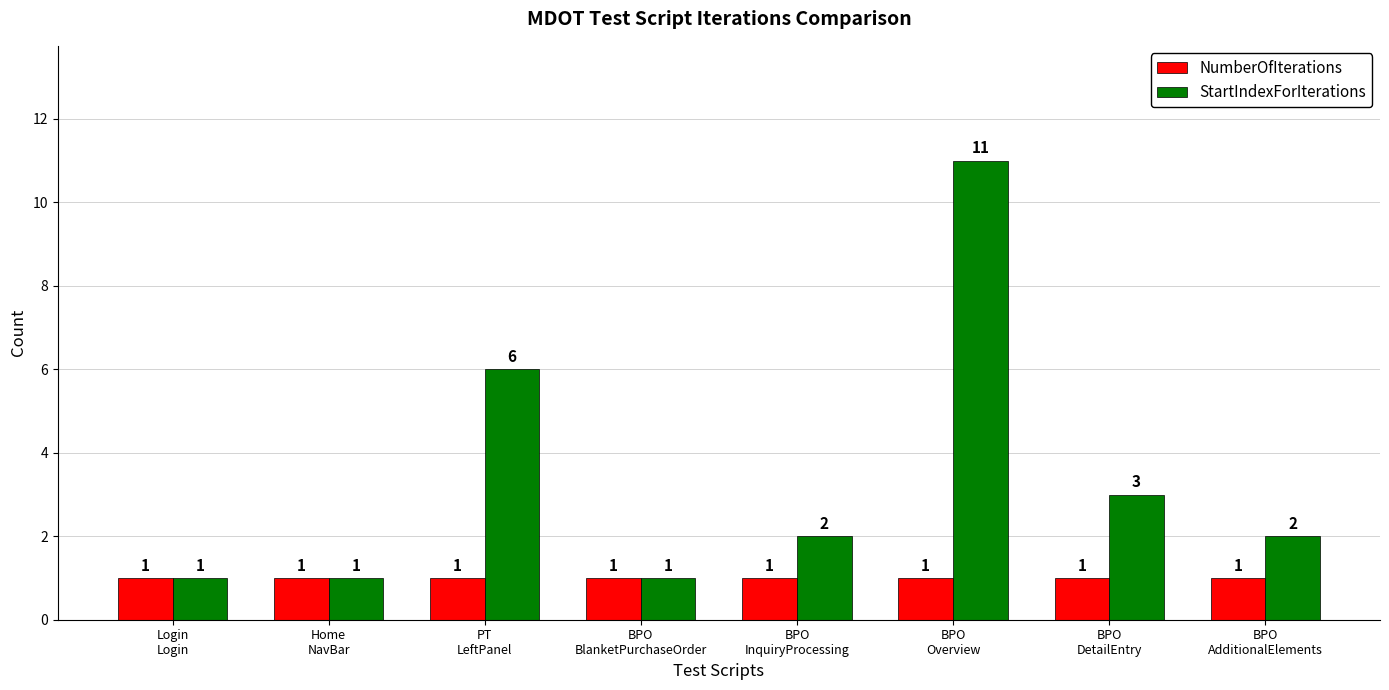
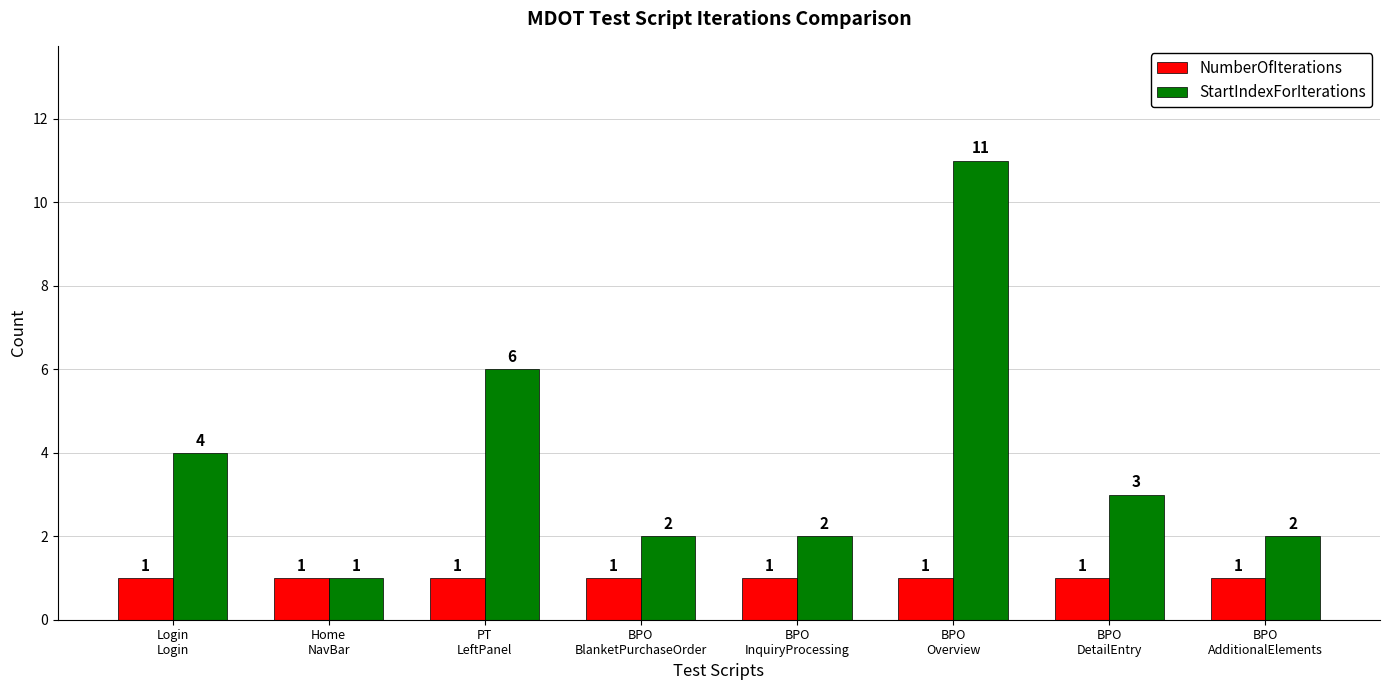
  {
    "NumberOfIterations": {
      "Login Login": 1,
      "Home NavBar": 1,
      "PT LeftPanel": 1,
      "BPO BlanketPurchaseOrder": 1,
      "BPO InquiryProcessing": 1,
      "BPO Overview": 1,
      "BPO DetailEntry": 1,
      "BPO AdditionalElements": 1
    },
    "StartIndexForIterations": {
-     "Login Login": 1,
+     "Login Login": 4,
      "Home NavBar": 1,
      "PT LeftPanel": 6,
-     "BPO BlanketPurchaseOrder": 1,
+     "BPO BlanketPurchaseOrder": 2,
      "BPO InquiryProcessing": 2,
      "BPO Overview": 11,
      "BPO DetailEntry": 3,
      "BPO AdditionalElements": 2
    }
  }
